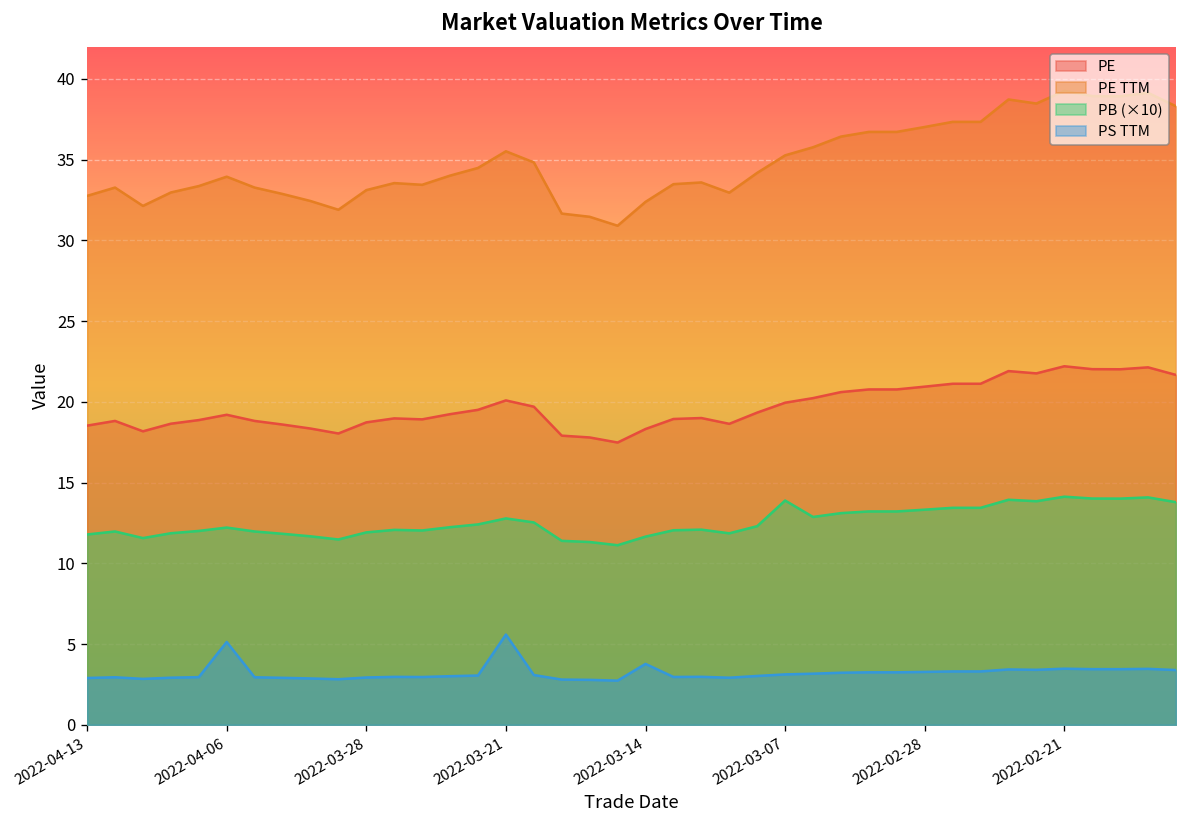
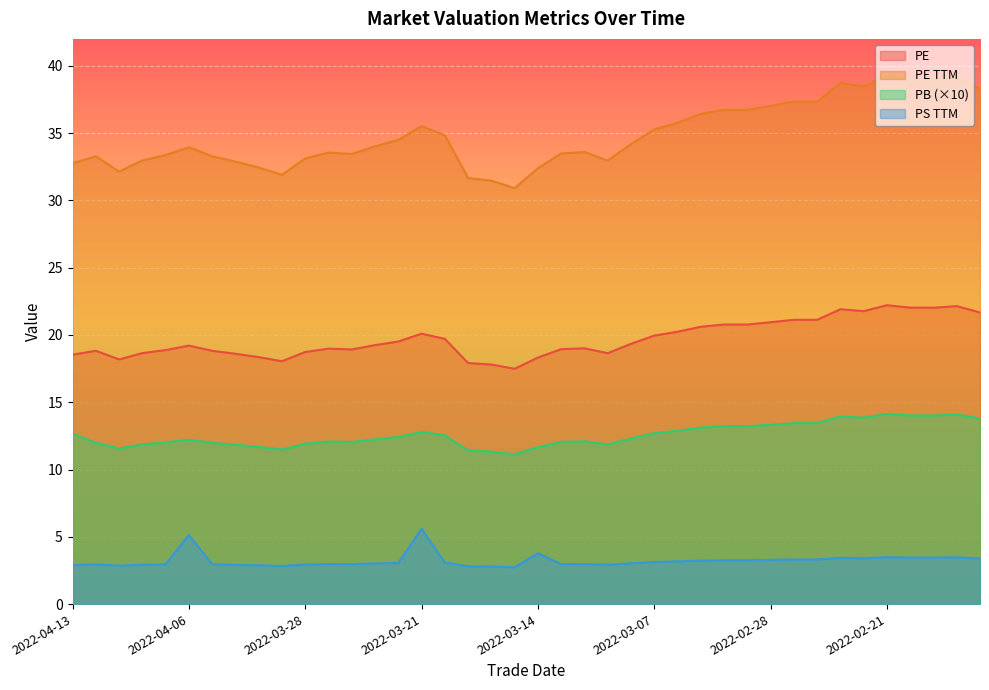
  {
    "PB (×10)": {
-     "2022-04-13": 11.8,
+     "2022-04-13": 12.7,
      "2022-04-06": 12.2,
      "2022-03-28": 11.9,
      "2022-03-21": 12.8,
      "2022-03-14": 11.7,
-     "2022-03-07": 13.9,
+     "2022-03-07": 12.7,
      "2022-02-28": 13.3,
      "2022-02-21": 14.1
    },
    "PS TTM": {
      "2022-04-13": 2.9,
      "2022-04-06": 5.1,
      "2022-03-28": 2.9,
      "2022-03-21": 5.6,
      "2022-03-14": 3.8,
      "2022-03-07": 3.1,
      "2022-02-28": 3.3,
      "2022-02-21": 3.5
    }
  }
